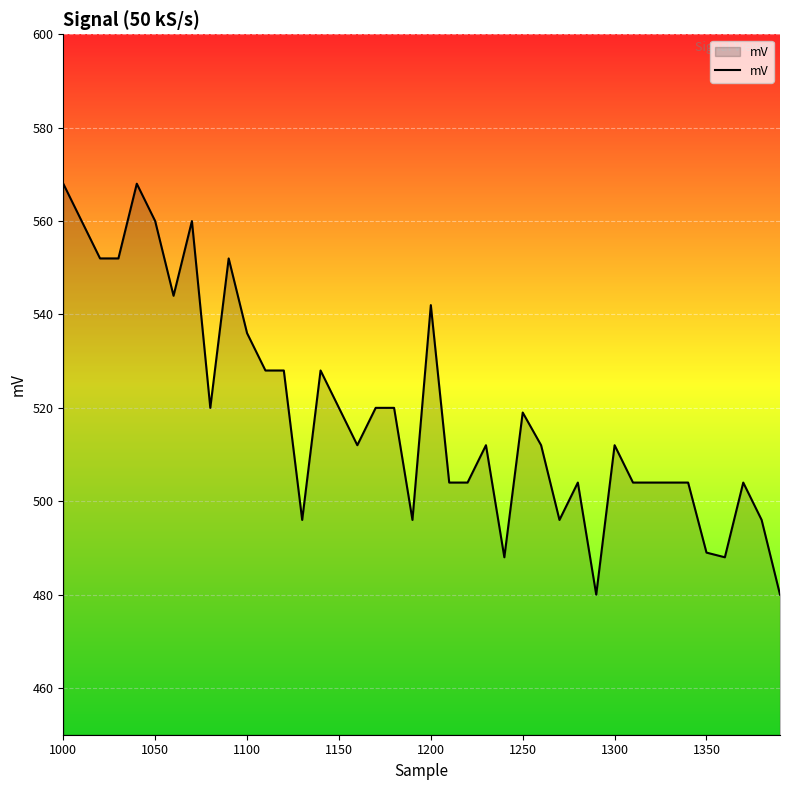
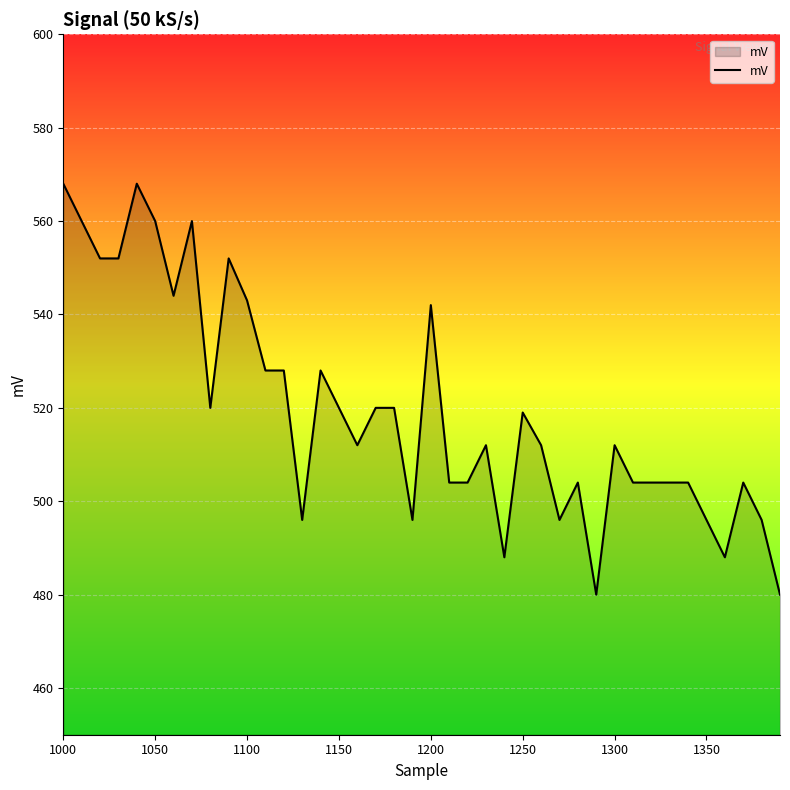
  {
    "1000": 568,
    "1050": 560,
-   "1100": 536,
+   "1100": 543,
    "1150": 520,
    "1200": 542,
    "1250": 519,
    "1300": 512,
-   "1350": 489
+   "1350": 496
  }
